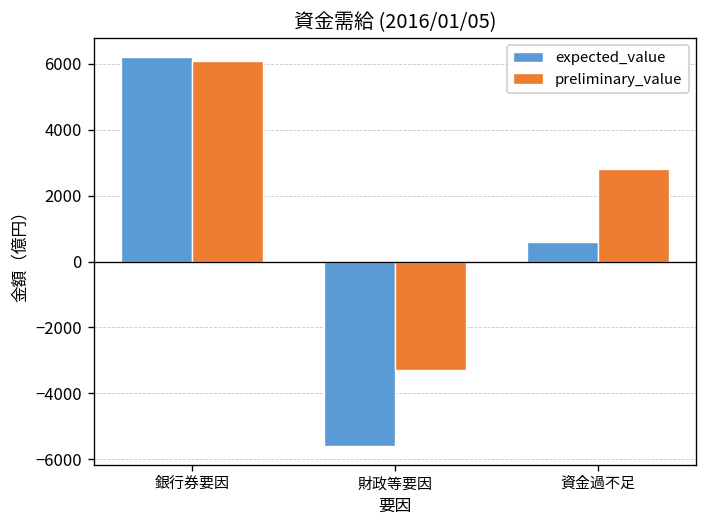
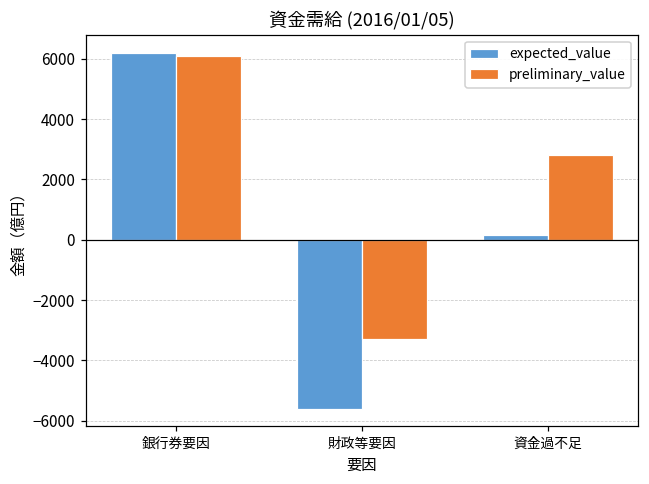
  {
    "expected_value": {
      "銀行券要因": 6200,
      "財政等要因": -5600,
-     "資金過不足": 600
+     "資金過不足": 200
    },
    "preliminary_value": {
      "銀行券要因": 6100,
      "財政等要因": -3300,
      "資金過不足": 2800
    }
  }
